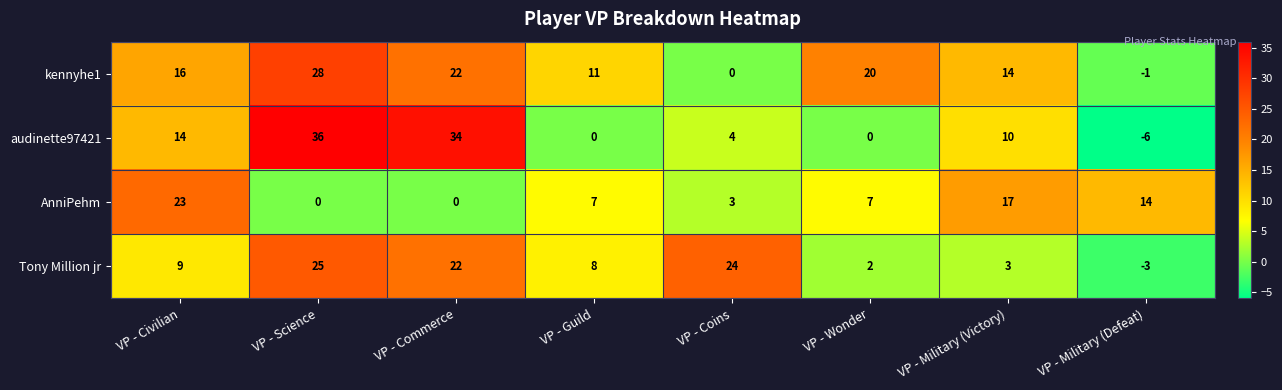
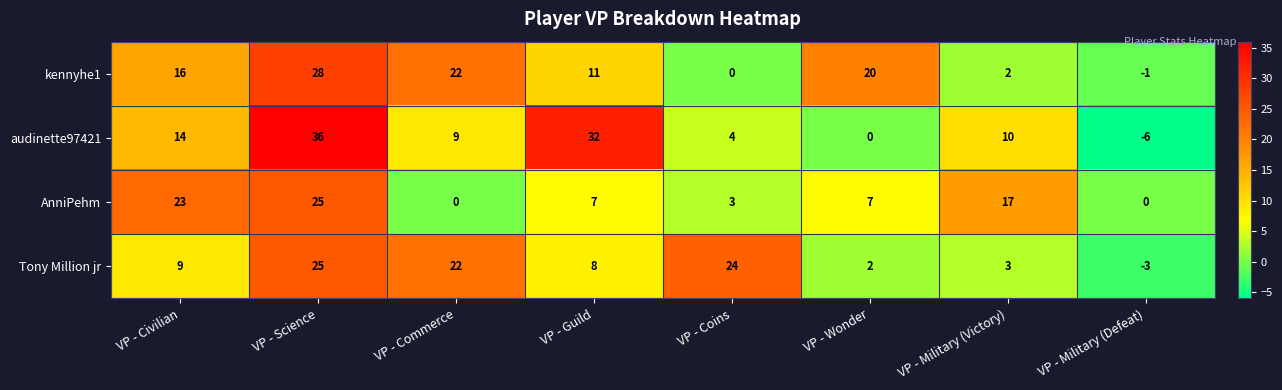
  {
    "kennyhe1": {
      "VP - Civilian": 16,
      "VP - Science": 28,
      "VP - Commerce": 22,
      "VP - Guild": 11,
      "VP - Coins": 0,
      "VP - Wonder": 20,
-     "VP - Military (Victory)": 14,
+     "VP - Military (Victory)": 2,
      "VP - Military (Defeat)": -1
    },
    "audinette97421": {
      "VP - Civilian": 14,
      "VP - Science": 36,
-     "VP - Commerce": 34,
-     "VP - Guild": 0,
+     "VP - Commerce": 9,
+     "VP - Guild": 32,
      "VP - Coins": 4,
      "VP - Wonder": 0,
      "VP - Military (Victory)": 10,
      "VP - Military (Defeat)": -6
    },
    "AnniPehm": {
      "VP - Civilian": 23,
-     "VP - Science": 0,
+     "VP - Science": 25,
      "VP - Commerce": 0,
      "VP - Guild": 7,
      "VP - Coins": 3,
      "VP - Wonder": 7,
      "VP - Military (Victory)": 17,
-     "VP - Military (Defeat)": 14
+     "VP - Military (Defeat)": 0
    },
    "Tony Million jr": {
      "VP - Civilian": 9,
      "VP - Science": 25,
      "VP - Commerce": 22,
      "VP - Guild": 8,
      "VP - Coins": 24,
      "VP - Wonder": 2,
      "VP - Military (Victory)": 3,
      "VP - Military (Defeat)": -3
    }
  }
